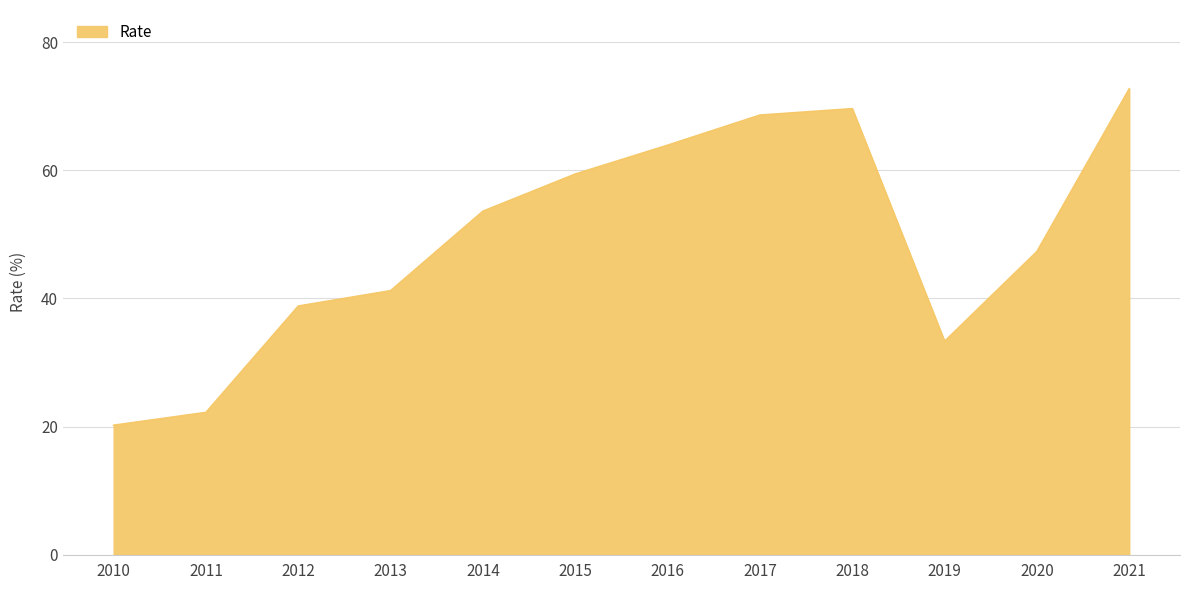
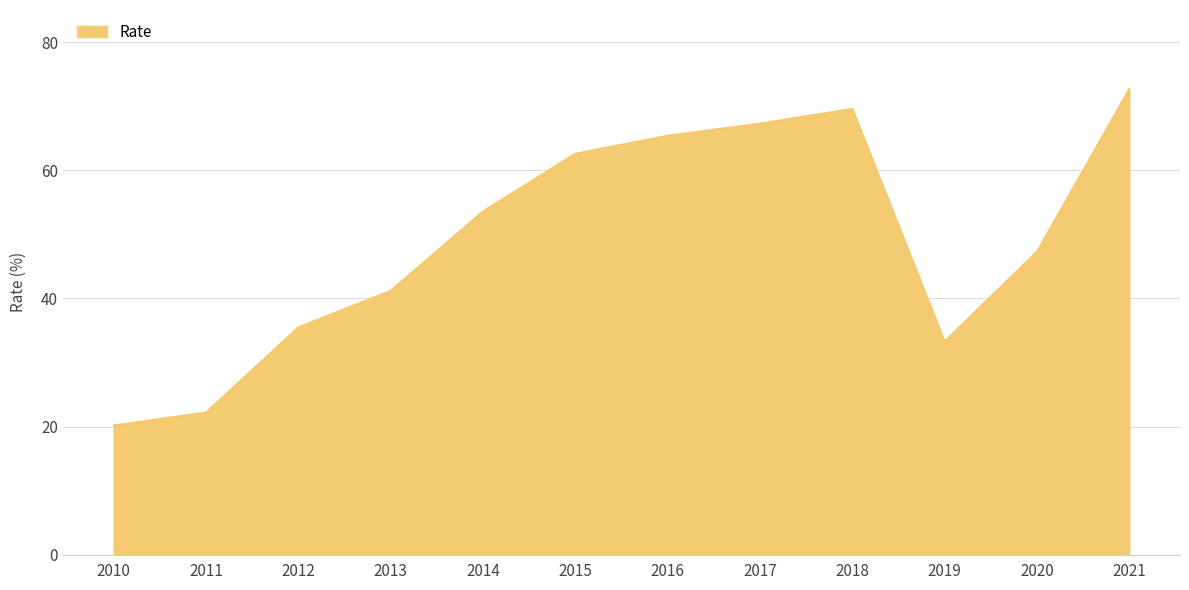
  {
    "2010": 20,
    "2011": 22,
-   "2012": 39,
+   "2012": 36,
    "2013": 41,
    "2014": 54,
-   "2015": 59,
-   "2016": 64,
-   "2017": 69,
+   "2015": 63,
+   "2016": 65,
+   "2017": 67,
    "2018": 70,
    "2019": 33,
    "2020": 47,
    "2021": 73
  }
